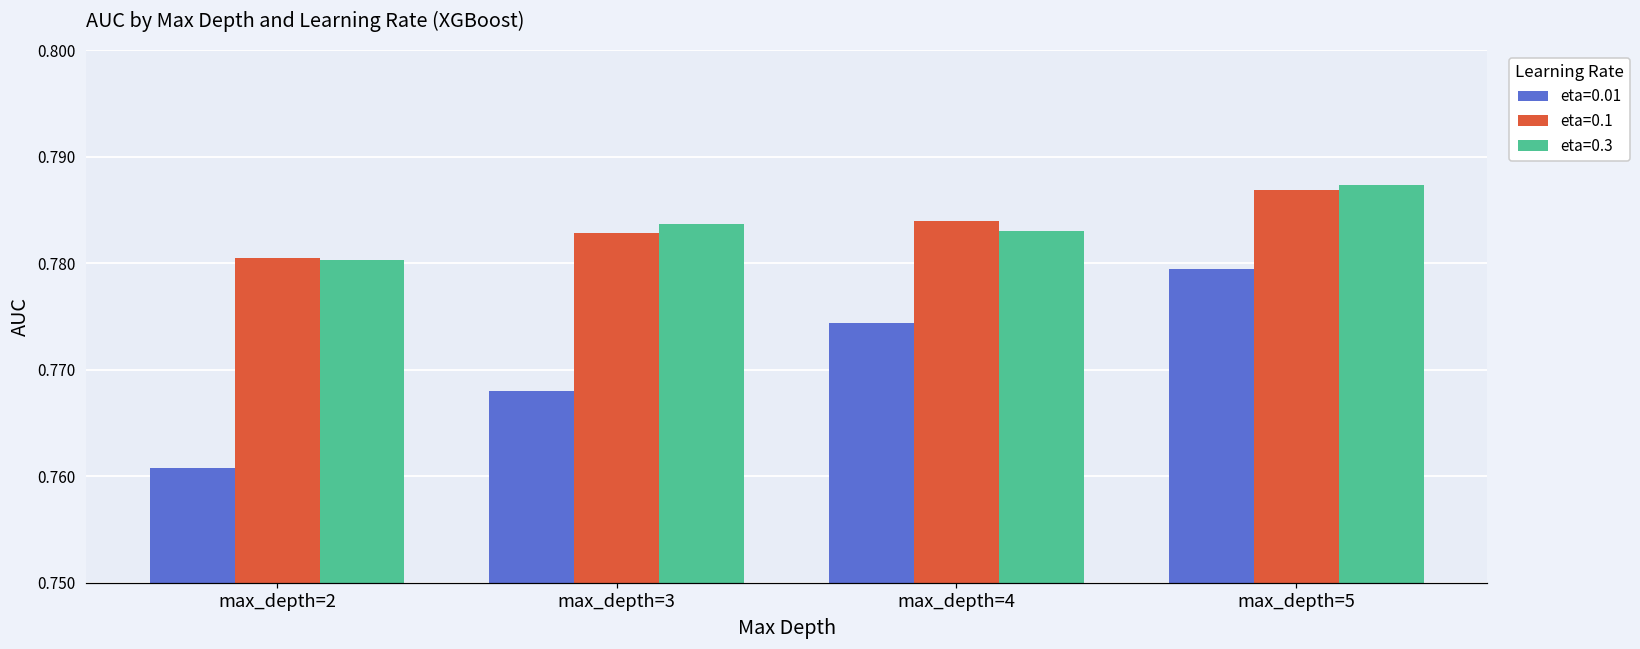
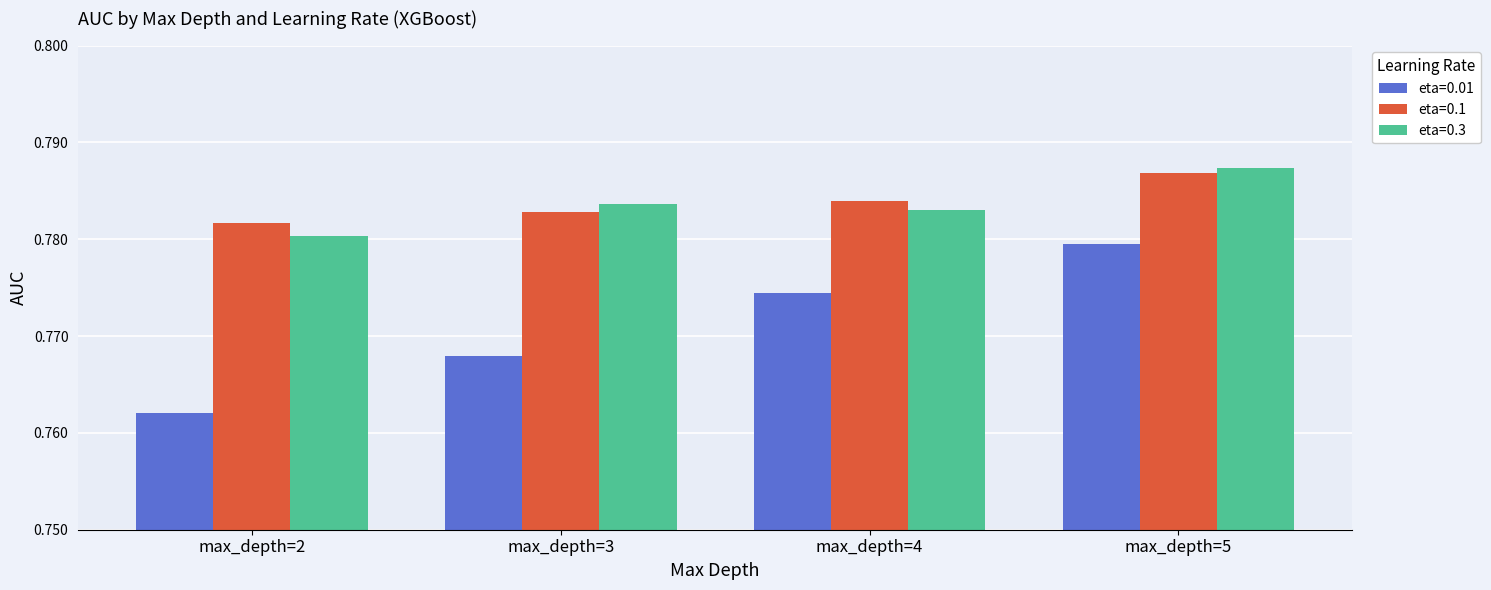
  {
    "eta=0.01": {
-     "max_depth=2": 0.761,
+     "max_depth=2": 0.762,
      "max_depth=3": 0.768,
      "max_depth=4": 0.774,
      "max_depth=5": 0.779
    },
    "eta=0.1": {
-     "max_depth=2": 0.780,
+     "max_depth=2": 0.782,
      "max_depth=3": 0.783,
      "max_depth=4": 0.784,
      "max_depth=5": 0.787
    },
    "eta=0.3": {
      "max_depth=2": 0.780,
      "max_depth=3": 0.784,
      "max_depth=4": 0.783,
      "max_depth=5": 0.787
    }
  }
